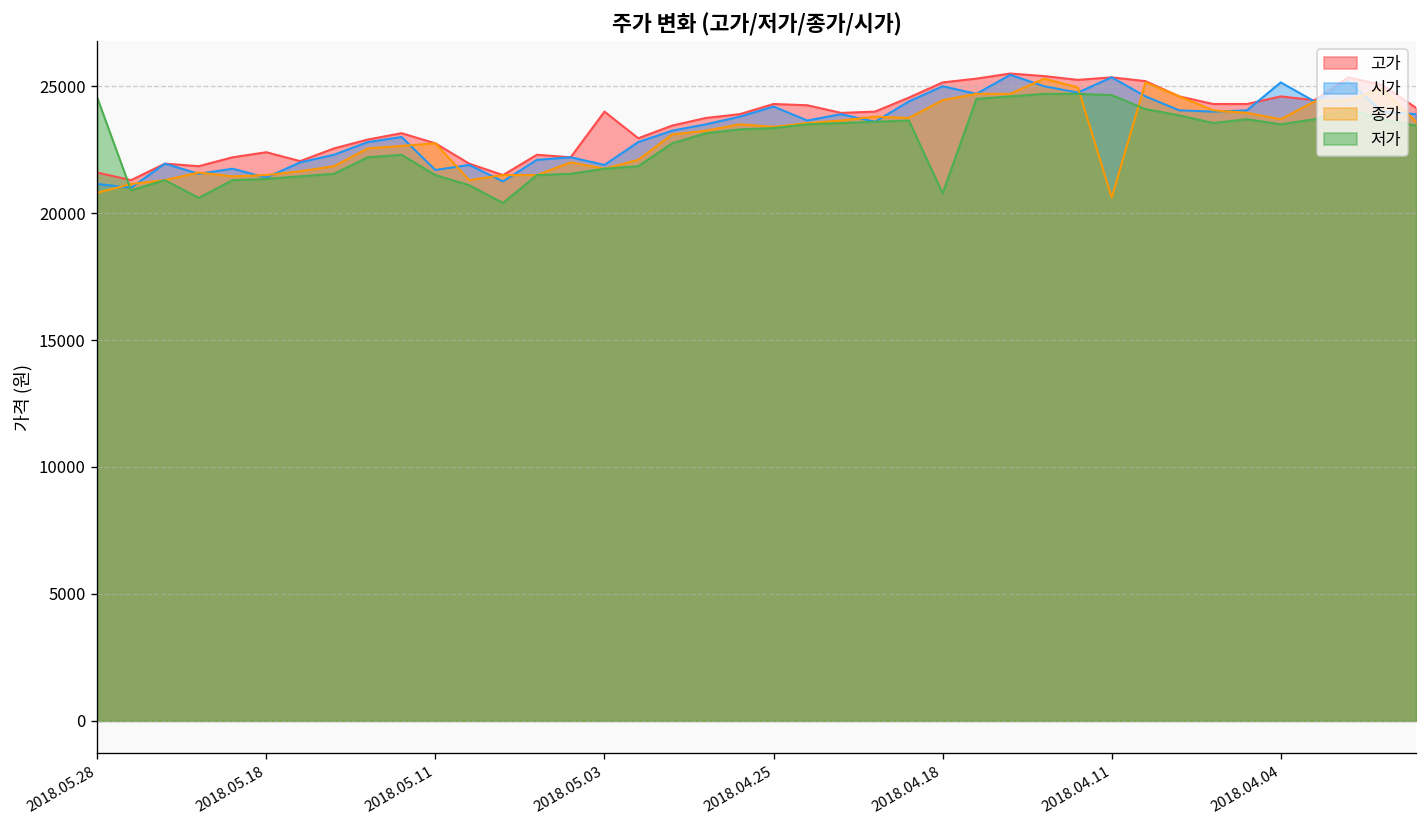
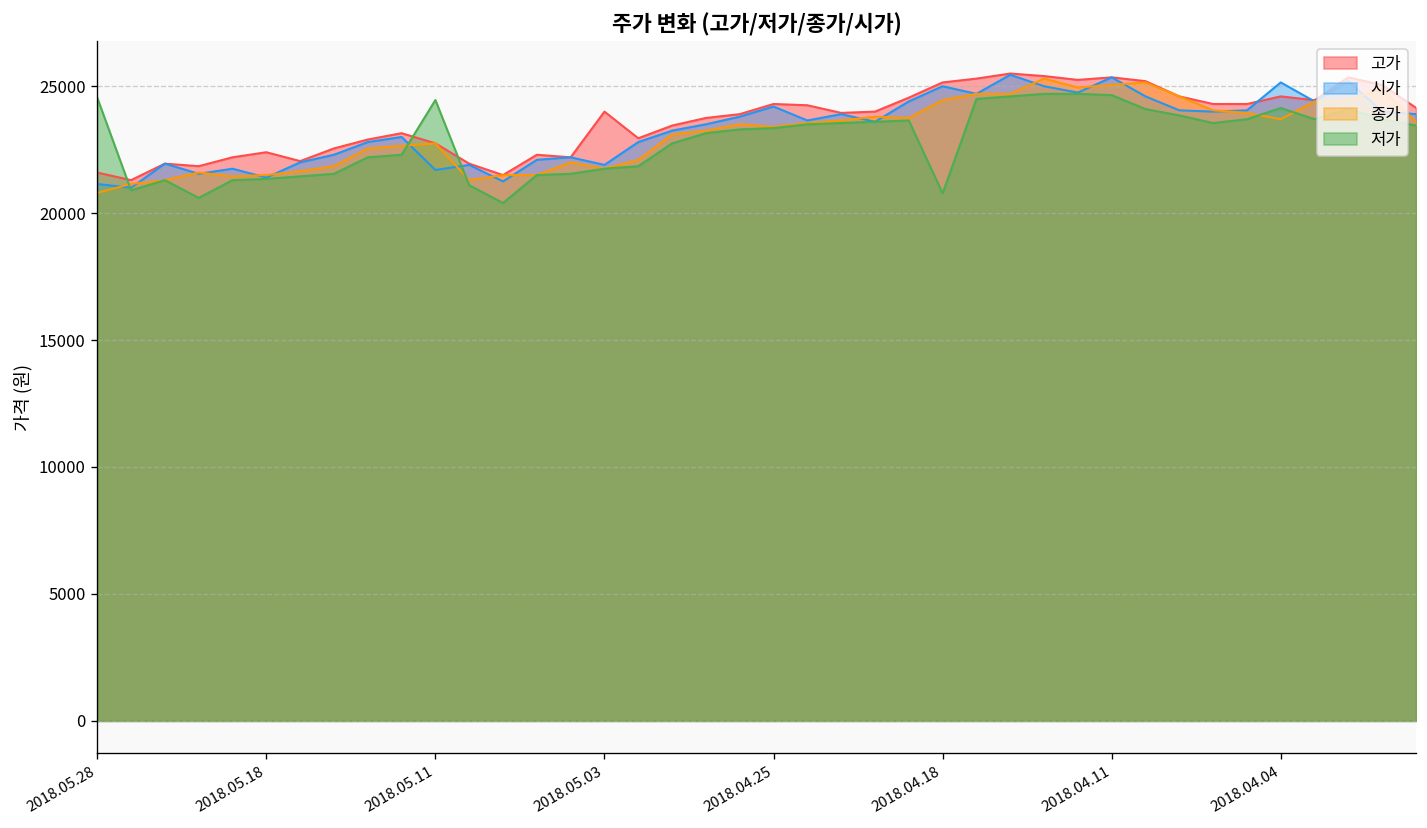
  {
    "고가": {
      "2018.05.28": 21600,
      "2018.05.18": 22400,
      "2018.05.03": 24000,
      "2018.04.18": 25200,
      "2018.04.04": 24600
    },
    "시가": {
      "2018.05.28": 21200,
      "2018.05.11": 21700,
      "2018.05.03": 21900,
      "2018.04.18": 25000,
      "2018.04.04": 25200
    },
    "종가": {
      "2018.05.28": 20800,
      "2018.04.18": 24500,
-     "2018.04.11": 20600,
+     "2018.04.11": 25100,
      "2018.04.04": 23700
    },
    "저가": {
      "2018.05.28": 24500,
-     "2018.05.11": 21500,
+     "2018.05.11": 24500,
      "2018.04.18": 20800,
      "2018.04.11": 24700,
-     "2018.04.04": 23500
+     "2018.04.04": 24100
    }
  }
